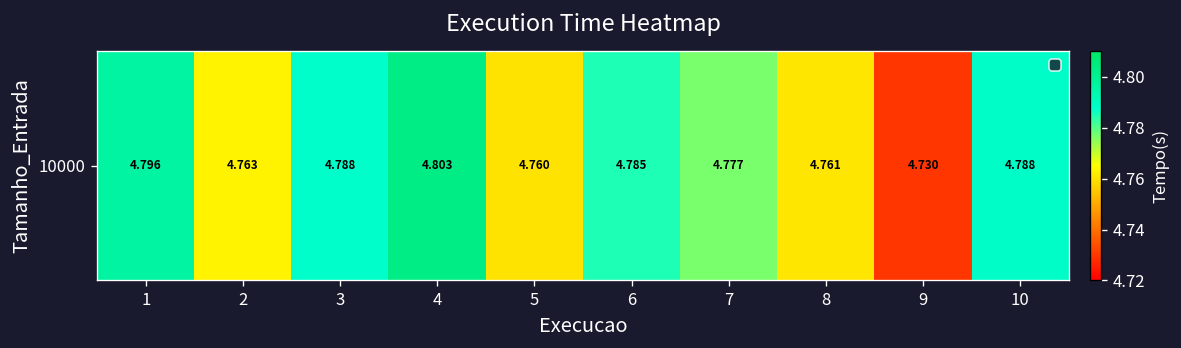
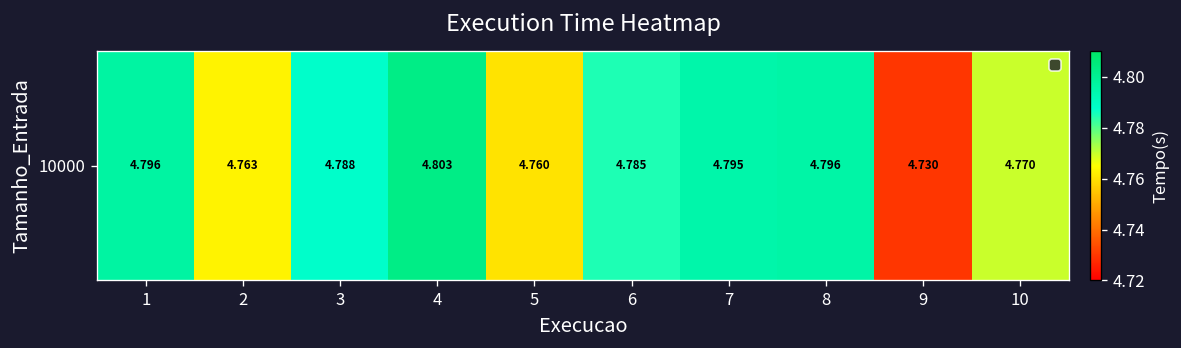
  {
    "10000": {
      "1": 4.796,
      "2": 4.763,
      "3": 4.788,
      "4": 4.803,
      "5": 4.760,
      "6": 4.785,
-     "7": 4.777,
-     "8": 4.761,
+     "7": 4.795,
+     "8": 4.796,
      "9": 4.730,
-     "10": 4.788
+     "10": 4.770
    }
  }
